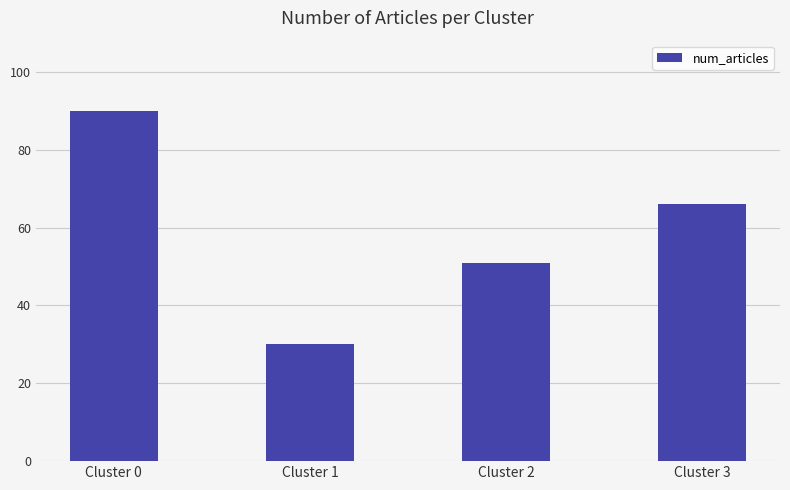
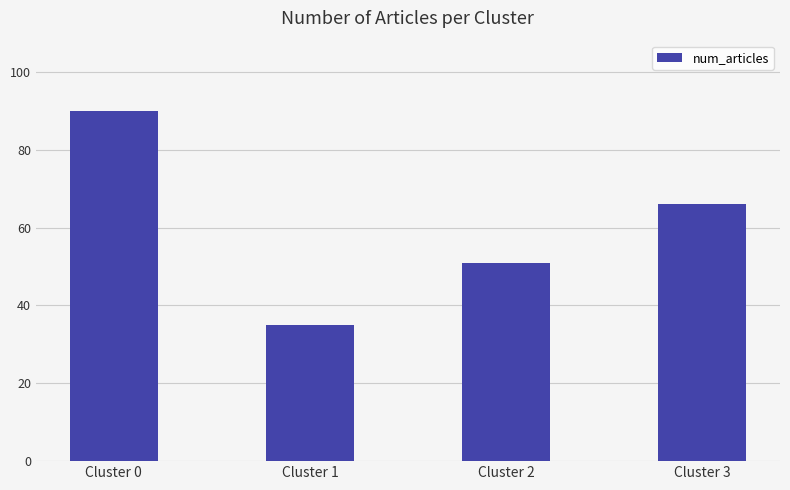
  {
    "Cluster 0": 90,
-   "Cluster 1": 30,
+   "Cluster 1": 35,
    "Cluster 2": 51,
    "Cluster 3": 66
  }
